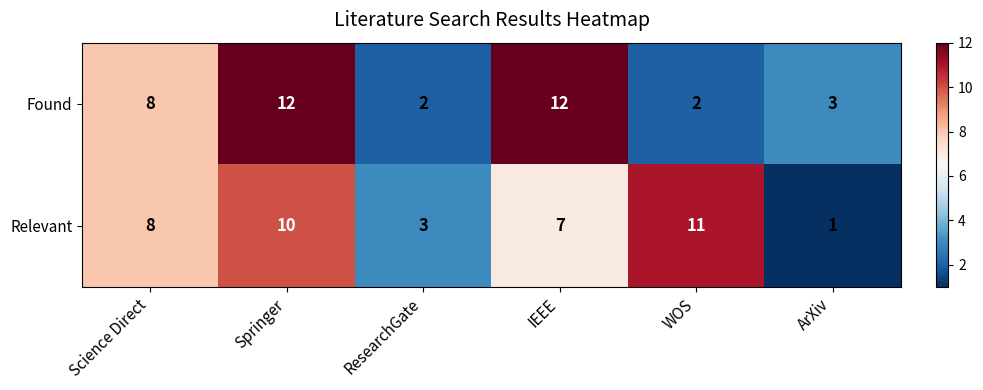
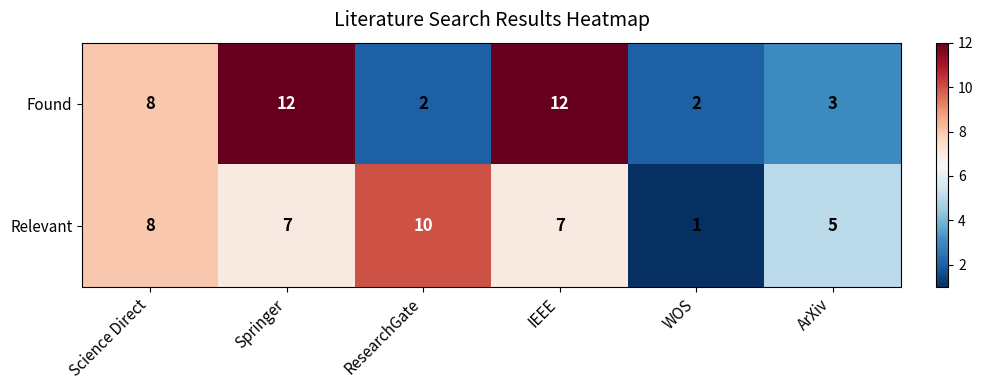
  {
    "Found": {
      "Science Direct": 8,
      "Springer": 12,
      "ResearchGate": 2,
      "IEEE": 12,
      "WOS": 2,
      "ArXiv": 3
    },
    "Relevant": {
      "Science Direct": 8,
-     "Springer": 10,
-     "ResearchGate": 3,
+     "Springer": 7,
+     "ResearchGate": 10,
      "IEEE": 7,
-     "WOS": 11,
-     "ArXiv": 1
+     "WOS": 1,
+     "ArXiv": 5
    }
  }
